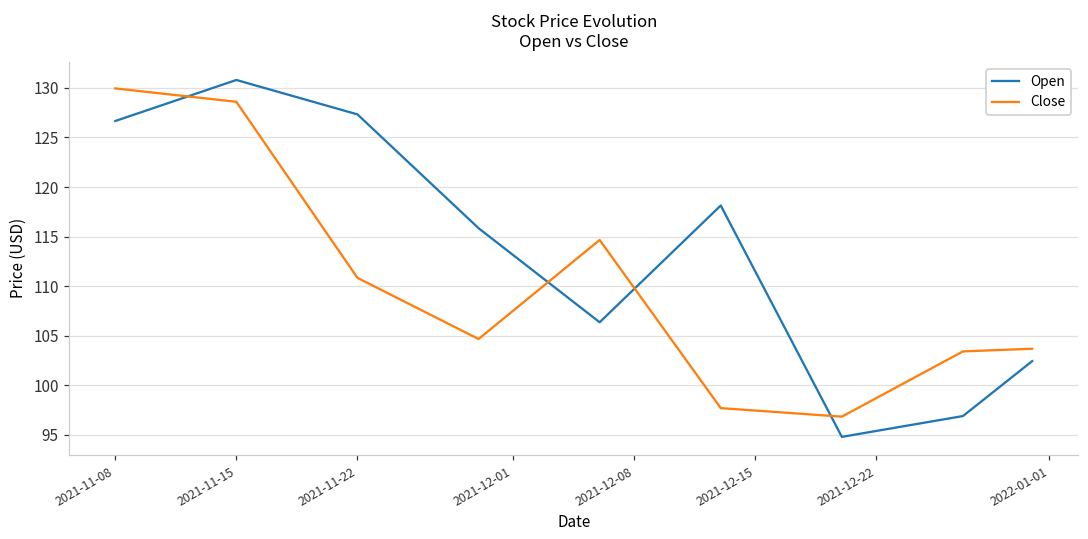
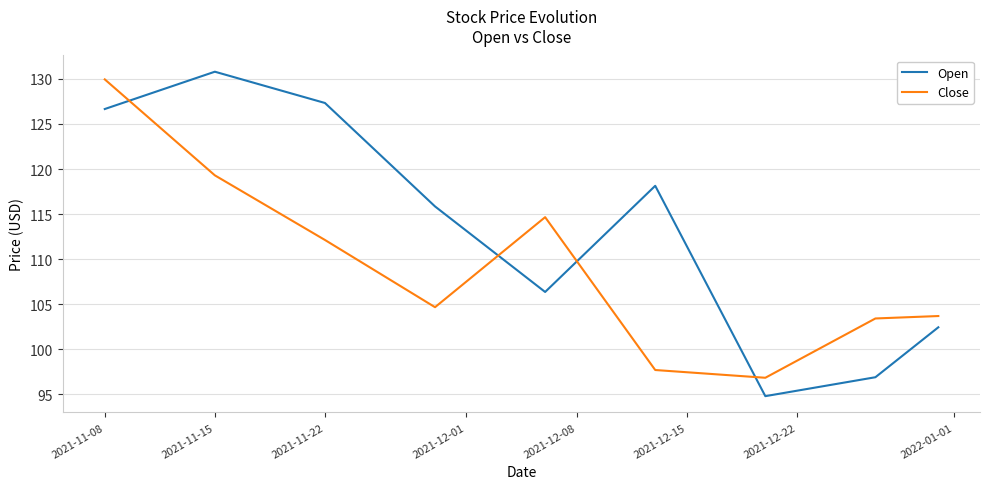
  {
    "Open": {
      "2021-11-08": 127,
      "2021-11-15": 131,
      "2021-11-22": 127
    },
    "Close": {
      "2021-11-08": 130,
-     "2021-11-15": 129,
-     "2021-11-22": 111
+     "2021-11-15": 119,
+     "2021-11-22": 112
    }
  }
